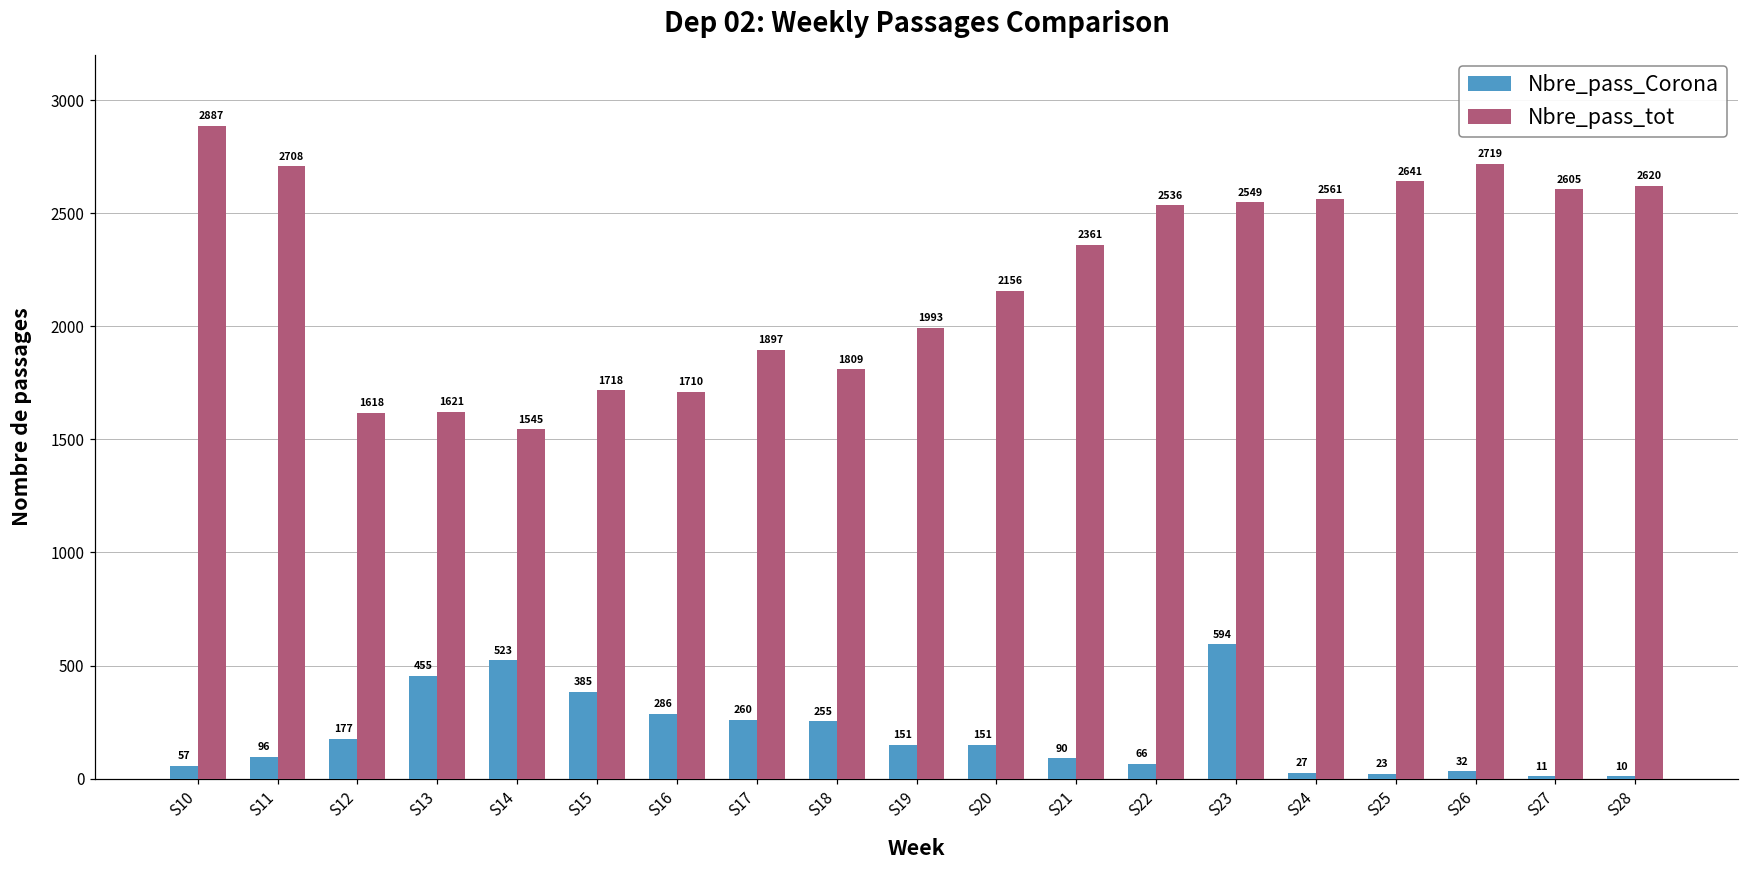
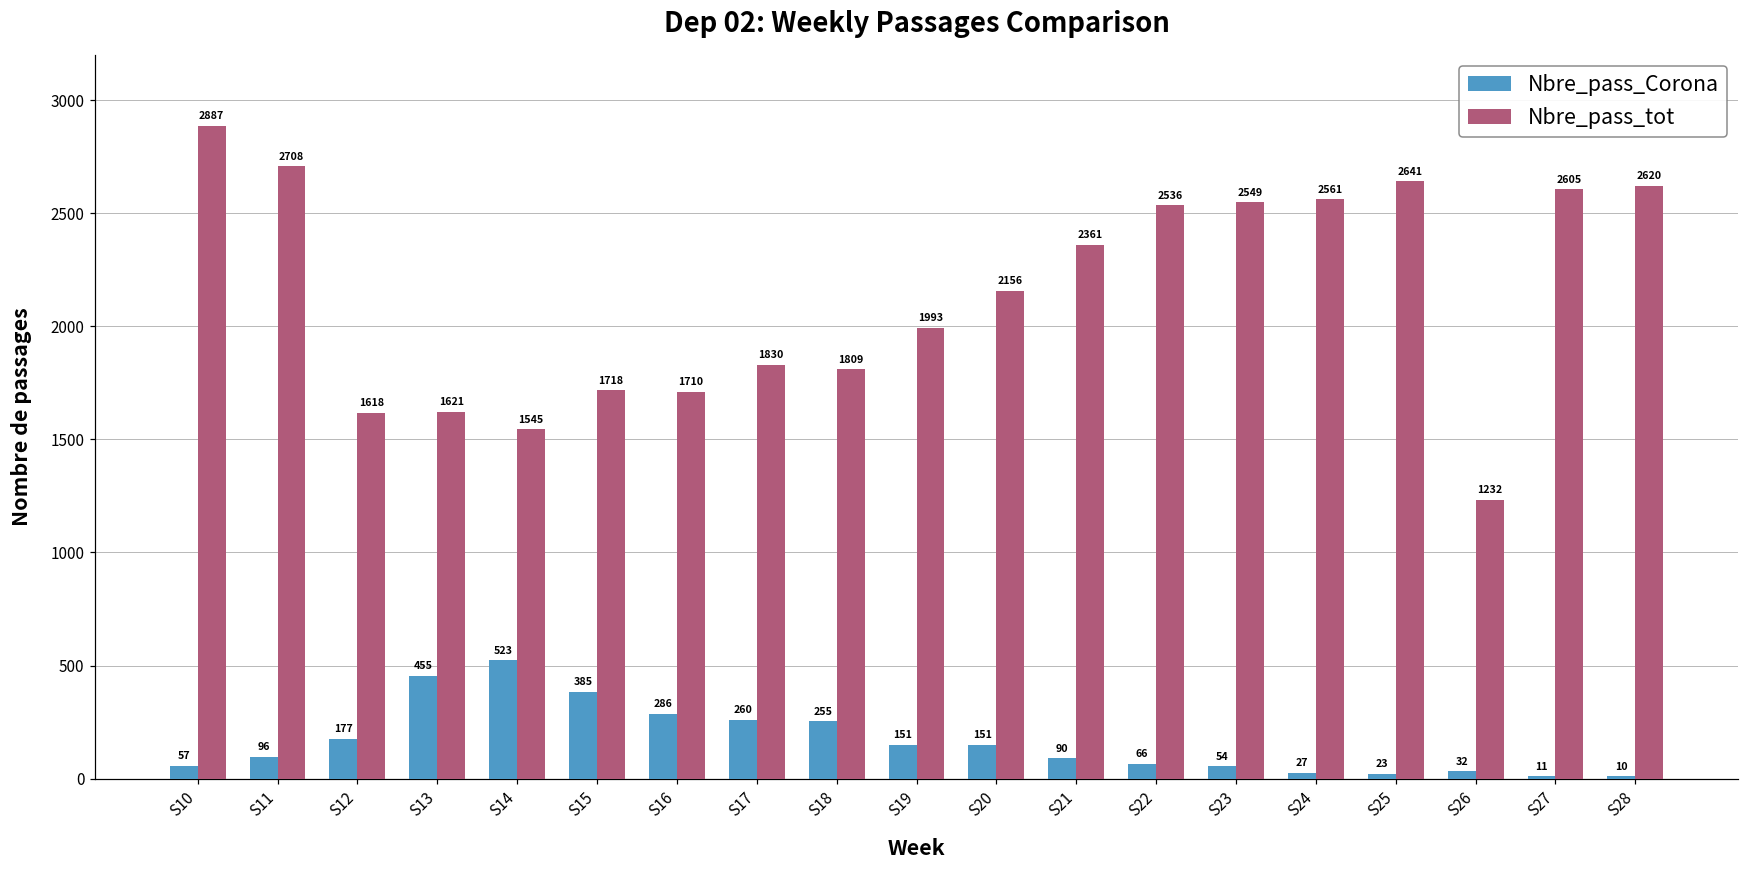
  {
    "Nbre_pass_Corona": {
      "S10": 57,
      "S11": 96,
      "S12": 177,
      "S13": 455,
      "S14": 523,
      "S15": 385,
      "S16": 286,
      "S17": 260,
      "S18": 255,
      "S19": 151,
      "S20": 151,
      "S21": 90,
      "S22": 66,
-     "S23": 594,
+     "S23": 54,
      "S24": 27,
      "S25": 23,
      "S26": 32,
      "S27": 11,
      "S28": 10
    },
    "Nbre_pass_tot": {
      "S10": 2887,
      "S11": 2708,
      "S12": 1618,
      "S13": 1621,
      "S14": 1545,
      "S15": 1718,
      "S16": 1710,
-     "S17": 1897,
+     "S17": 1830,
      "S18": 1809,
      "S19": 1993,
      "S20": 2156,
      "S21": 2361,
      "S22": 2536,
      "S23": 2549,
      "S24": 2561,
      "S25": 2641,
-     "S26": 2719,
+     "S26": 1232,
      "S27": 2605,
      "S28": 2620
    }
  }
